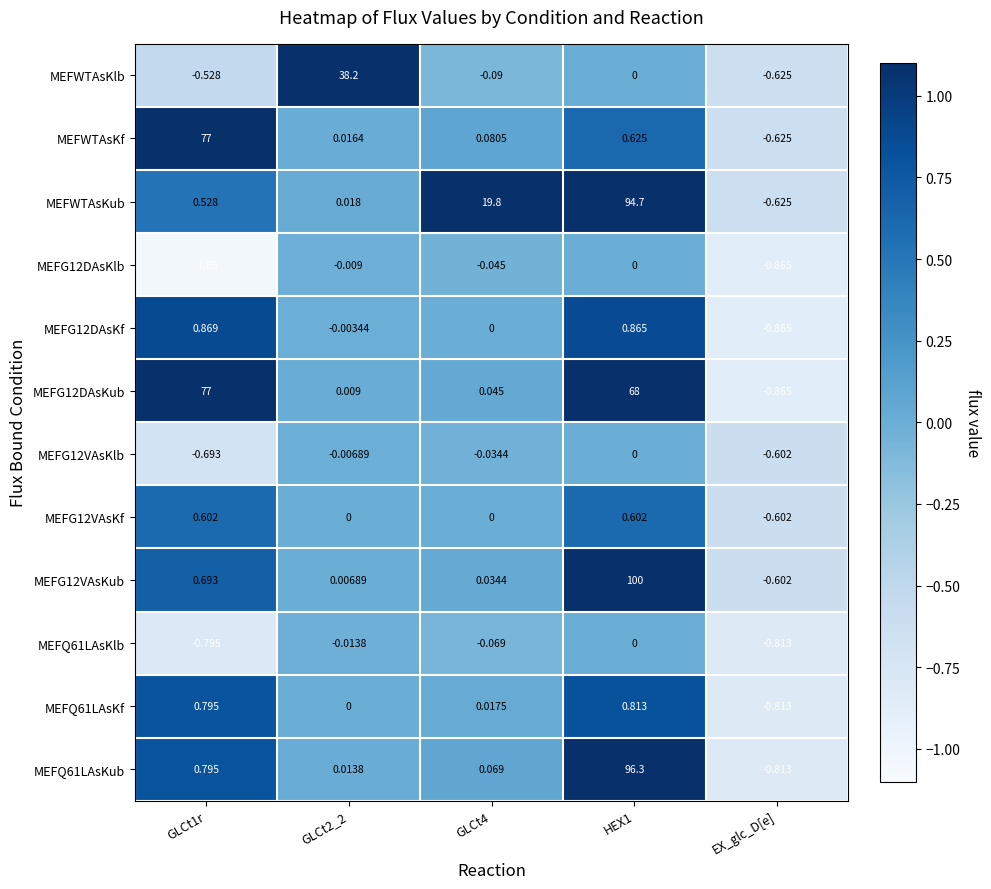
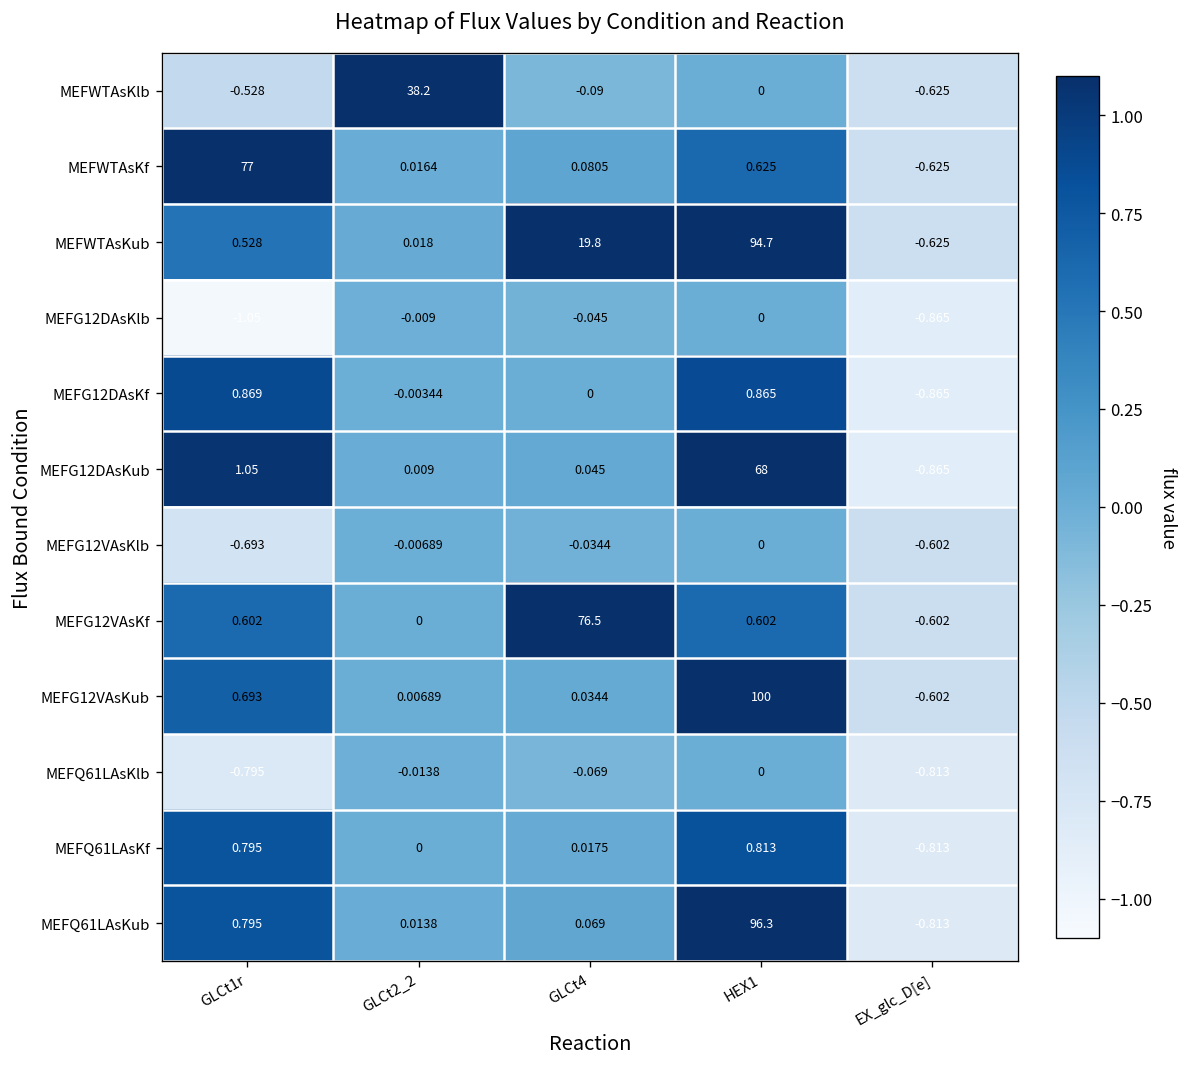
  {
    "MEFWTAsKlb": {
      "GLCt1r": -0.528,
      "GLCt2_2": 38.2,
      "GLCt4": -0.09,
      "HEX1": 0,
      "EX_glc_D[e]": -0.625
    },
    "MEFWTAsKf": {
      "GLCt1r": 77,
      "GLCt2_2": 0.0164,
      "GLCt4": 0.0805,
      "HEX1": 0.625,
      "EX_glc_D[e]": -0.625
    },
    "MEFWTAsKub": {
      "GLCt1r": 0.528,
      "GLCt2_2": 0.018,
      "GLCt4": 19.8,
      "HEX1": 94.7,
      "EX_glc_D[e]": -0.625
    },
    "MEFG12DAsKlb": {
      "GLCt2_2": -0.009,
      "GLCt4": -0.045,
      "HEX1": 0
    },
    "MEFG12DAsKf": {
      "GLCt1r": 0.869,
      "GLCt2_2": -0.00344,
      "GLCt4": 0,
      "HEX1": 0.865
    },
    "MEFG12DAsKub": {
-     "GLCt1r": 77,
+     "GLCt1r": 1.05,
      "GLCt2_2": 0.009,
      "GLCt4": 0.045,
      "HEX1": 68
    },
    "MEFG12VAsKlb": {
      "GLCt1r": -0.693,
      "GLCt2_2": -0.00689,
      "GLCt4": -0.0344,
      "HEX1": 0,
      "EX_glc_D[e]": -0.602
    },
    "MEFG12VAsKf": {
      "GLCt1r": 0.602,
      "GLCt2_2": 0,
-     "GLCt4": 0,
+     "GLCt4": 76.5,
      "HEX1": 0.602,
      "EX_glc_D[e]": -0.602
    },
    "MEFG12VAsKub": {
      "GLCt1r": 0.693,
      "GLCt2_2": 0.00689,
      "GLCt4": 0.0344,
      "HEX1": 100,
      "EX_glc_D[e]": -0.602
    },
    "MEFQ61LAsKlb": {
      "GLCt2_2": -0.0138,
      "GLCt4": -0.069,
      "HEX1": 0
    },
    "MEFQ61LAsKf": {
      "GLCt1r": 0.795,
      "GLCt2_2": 0,
      "GLCt4": 0.0175,
      "HEX1": 0.813
    },
    "MEFQ61LAsKub": {
      "GLCt1r": 0.795,
      "GLCt2_2": 0.0138,
      "GLCt4": 0.069,
      "HEX1": 96.3
    }
  }
